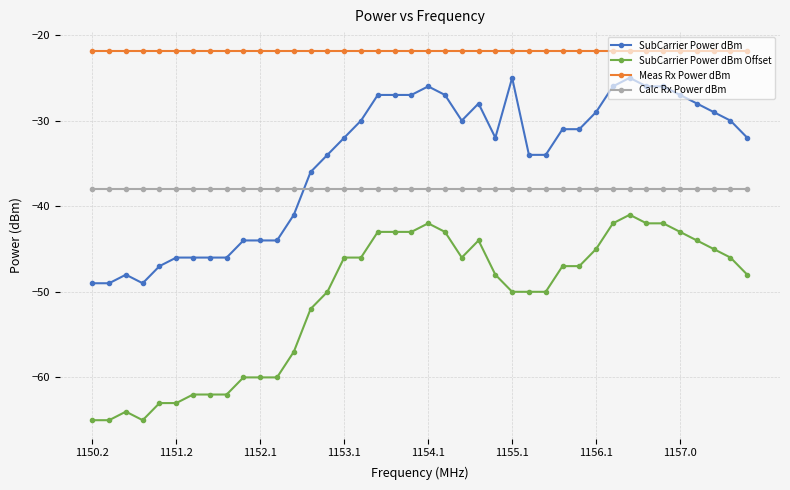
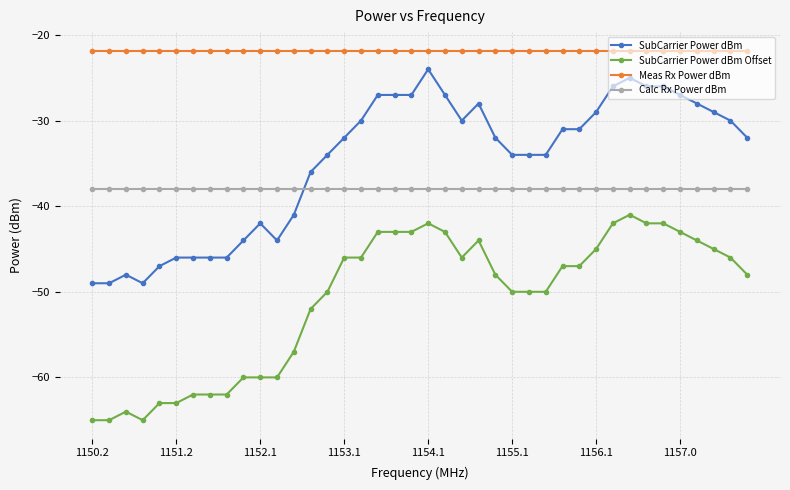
  {
    "SubCarrier Power dBm": {
      "1150.2": -49,
      "1151.2": -46,
-     "1152.1": -44,
+     "1152.1": -42,
      "1153.1": -32,
-     "1154.1": -26,
-     "1155.1": -25,
+     "1154.1": -24,
+     "1155.1": -34,
      "1156.1": -29
    },
    "SubCarrier Power dBm Offset": {
      "1150.2": -65,
      "1151.2": -63,
      "1152.1": -60,
      "1153.1": -46,
      "1154.1": -42,
      "1155.1": -50,
      "1156.1": -45,
      "1157.0": -43
    },
    "Meas Rx Power dBm": {
      "1150.2": -22,
      "1151.2": -22,
      "1152.1": -22,
      "1153.1": -22,
      "1154.1": -22,
      "1155.1": -22,
      "1156.1": -22
    },
    "Calc Rx Power dBm": {
      "1150.2": -38,
      "1151.2": -38,
      "1152.1": -38,
      "1153.1": -38,
      "1154.1": -38,
      "1155.1": -38,
      "1156.1": -38,
      "1157.0": -38
    }
  }
